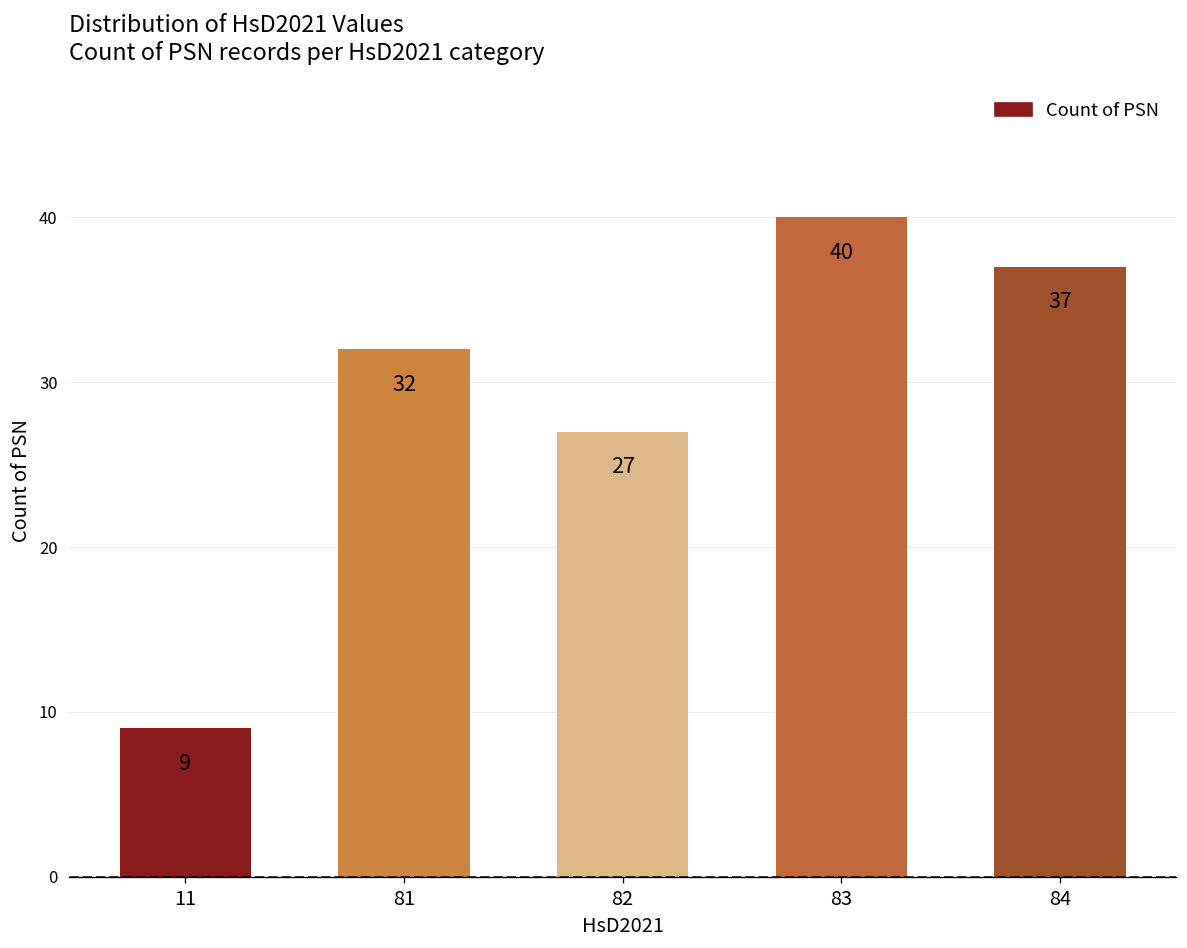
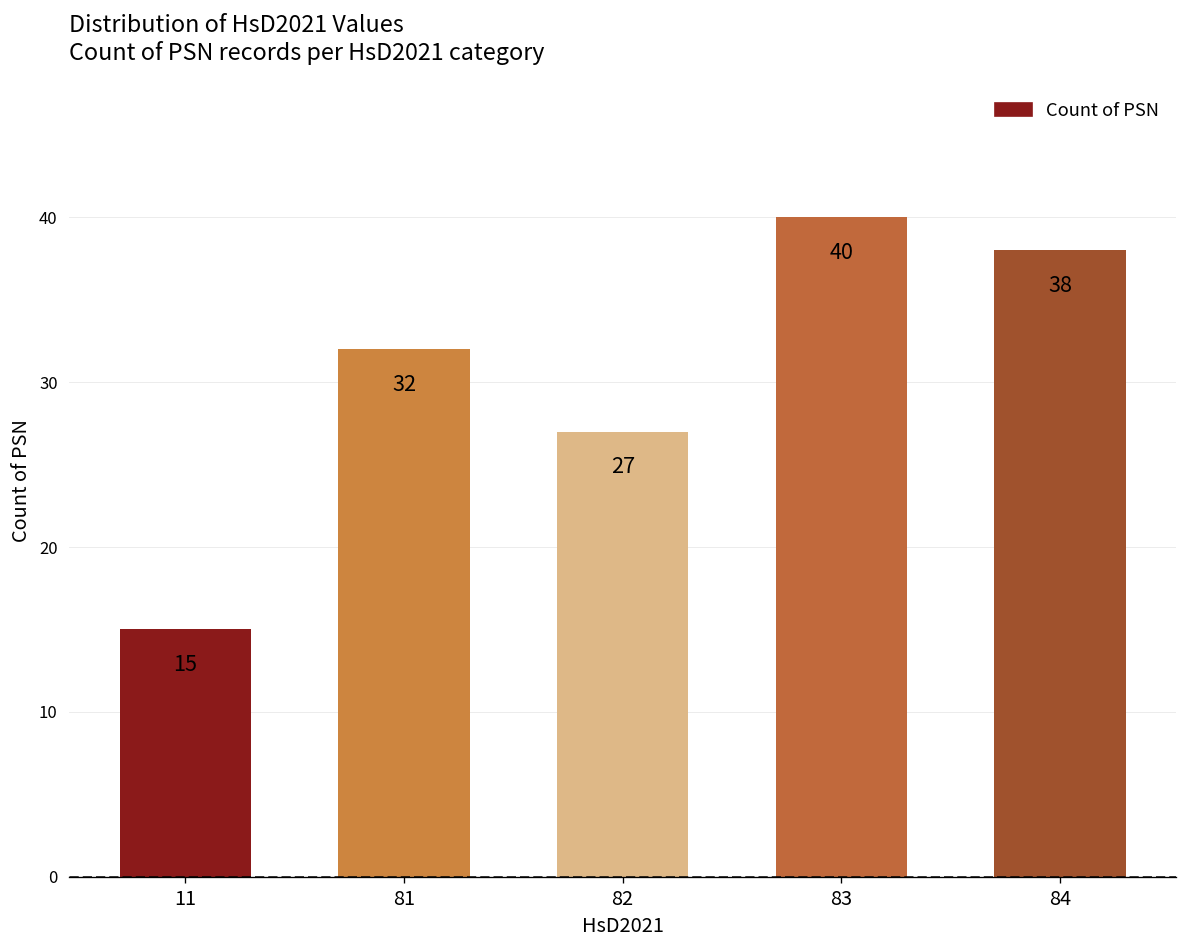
  {
-   "11": 9,
+   "11": 15,
    "81": 32,
    "82": 27,
    "83": 40,
-   "84": 37
+   "84": 38
  }
